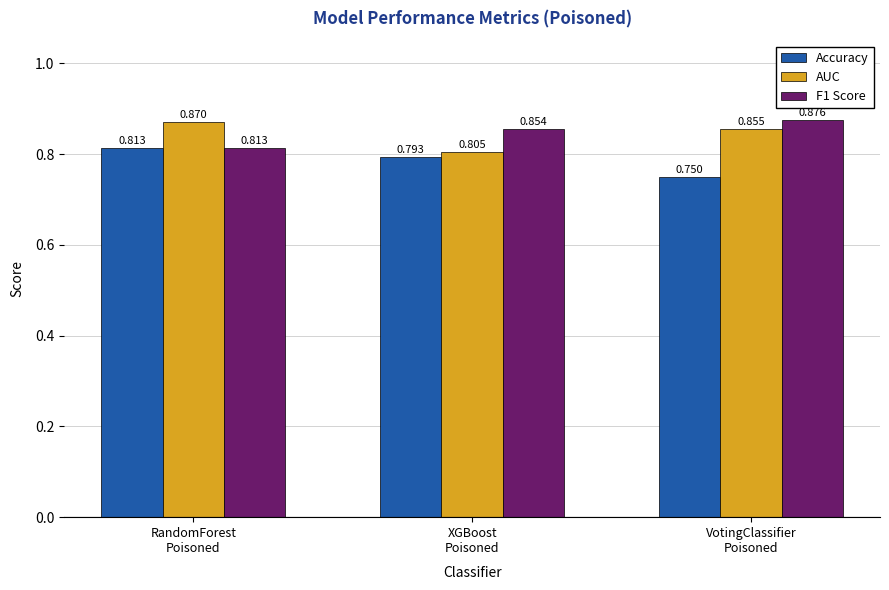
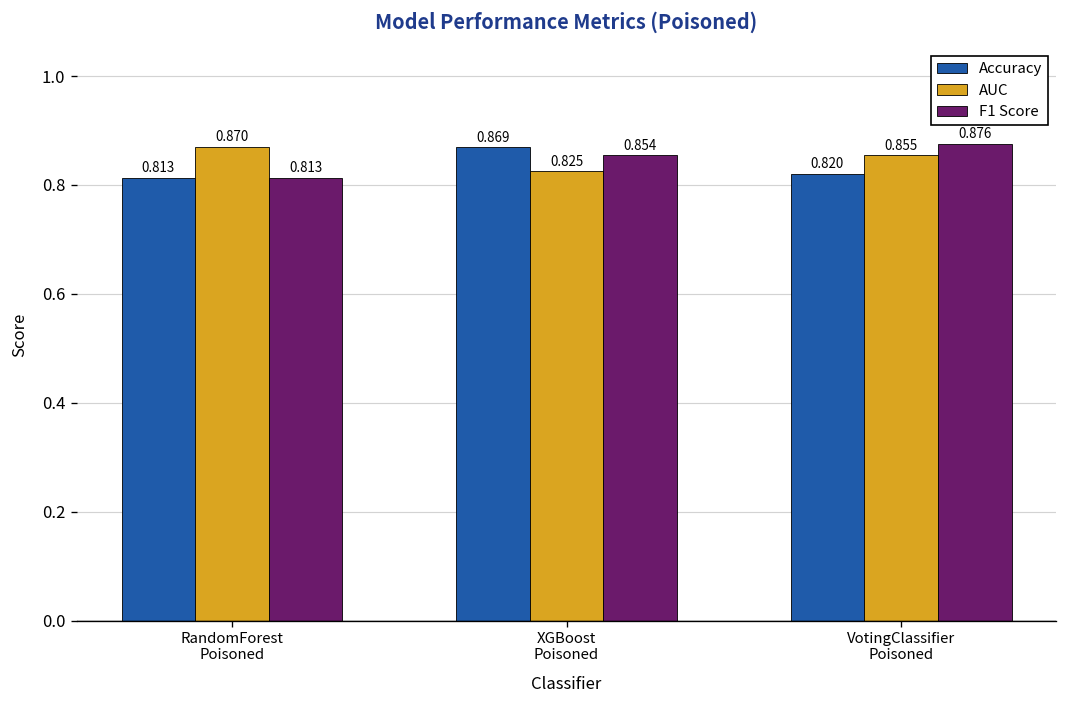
  {
    "Accuracy": {
      "RandomForest Poisoned": 0.813,
-     "XGBoost Poisoned": 0.793,
-     "VotingClassifier Poisoned": 0.750
+     "XGBoost Poisoned": 0.869,
+     "VotingClassifier Poisoned": 0.820
    },
    "AUC": {
      "RandomForest Poisoned": 0.870,
-     "XGBoost Poisoned": 0.805,
+     "XGBoost Poisoned": 0.825,
      "VotingClassifier Poisoned": 0.855
    },
    "F1 Score": {
      "RandomForest Poisoned": 0.813,
      "XGBoost Poisoned": 0.854
    }
  }
